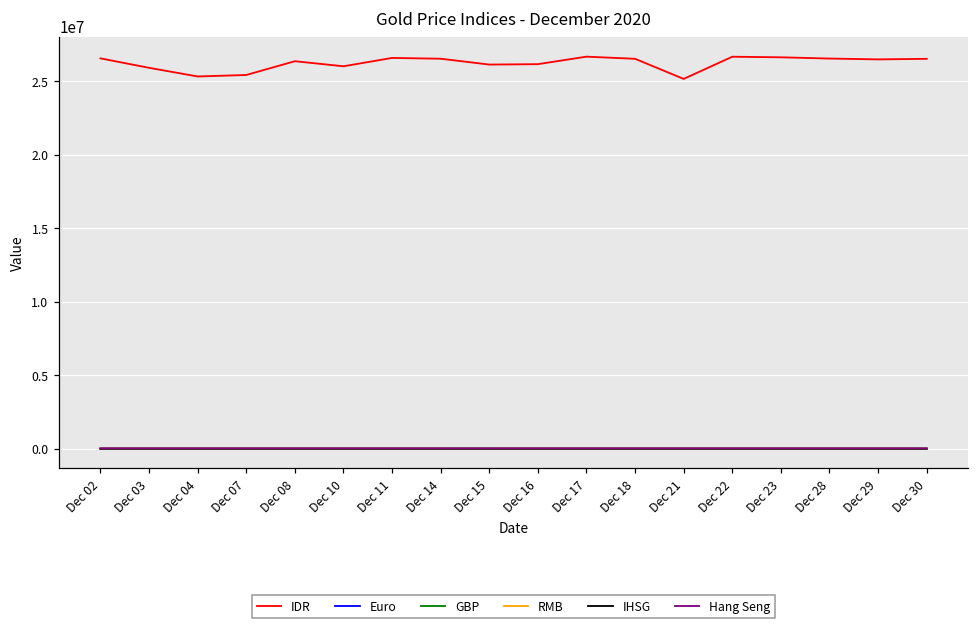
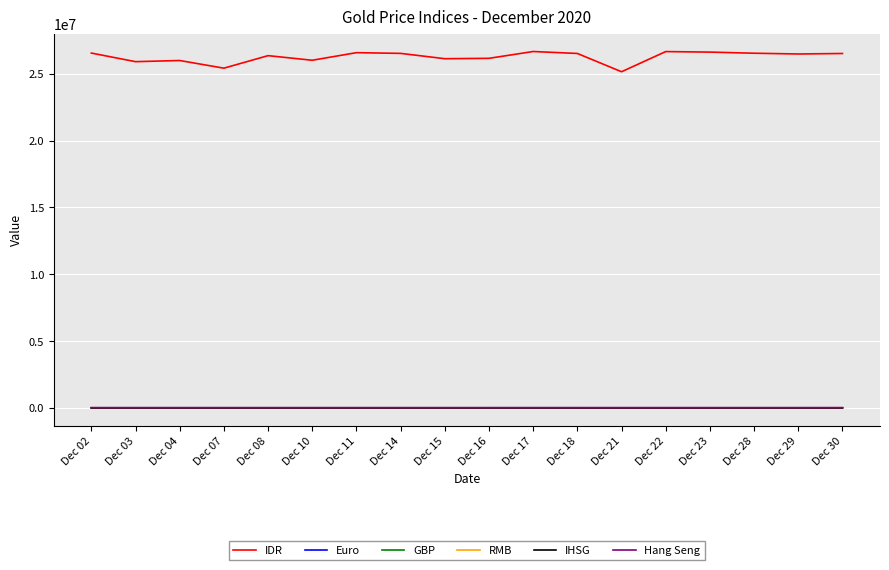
  {
    "IDR": {
      "Dec 02": 26600000,
      "Dec 03": 25900000,
-     "Dec 04": 25300000,
+     "Dec 04": 26000000,
      "Dec 07": 25400000,
      "Dec 08": 26400000,
      "Dec 10": 26000000,
      "Dec 11": 26600000,
      "Dec 14": 26500000,
      "Dec 15": 26100000,
      "Dec 16": 26200000,
      "Dec 17": 26700000,
      "Dec 18": 26500000,
      "Dec 21": 25200000,
      "Dec 22": 26700000,
      "Dec 23": 26600000,
      "Dec 28": 26500000,
      "Dec 29": 26500000,
      "Dec 30": 26500000
    },
    "Hang Seng": {
      "Dec 02": 0,
      "Dec 03": 0,
      "Dec 04": 0,
      "Dec 07": 0,
      "Dec 08": 0,
      "Dec 10": 0,
      "Dec 11": 0,
      "Dec 14": 0,
      "Dec 15": 0,
      "Dec 16": 0,
      "Dec 17": 0,
      "Dec 18": 0,
      "Dec 21": 0,
      "Dec 22": 0,
      "Dec 23": 0,
      "Dec 28": 0,
      "Dec 29": 0,
      "Dec 30": 0
    }
  }
